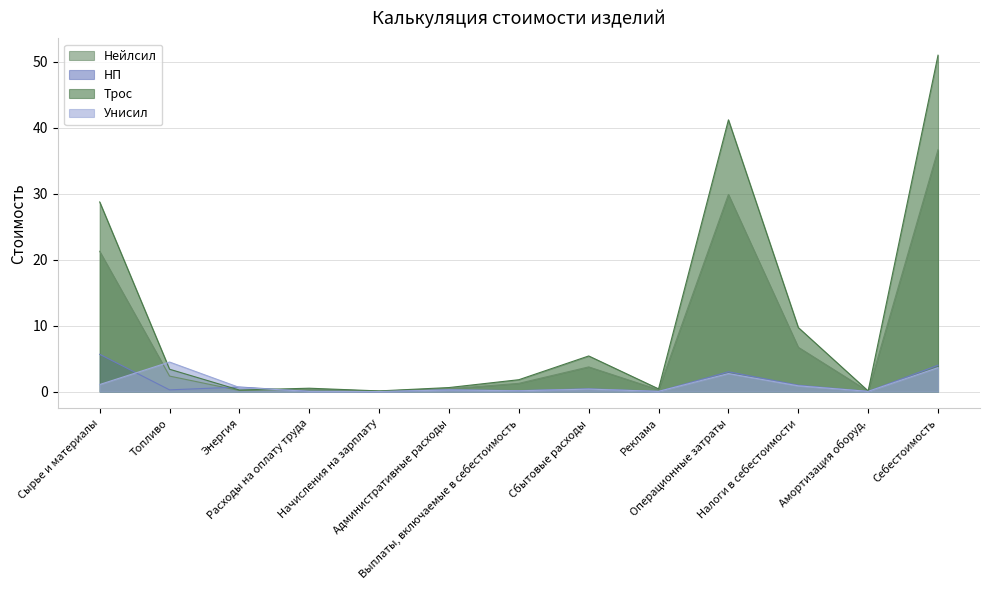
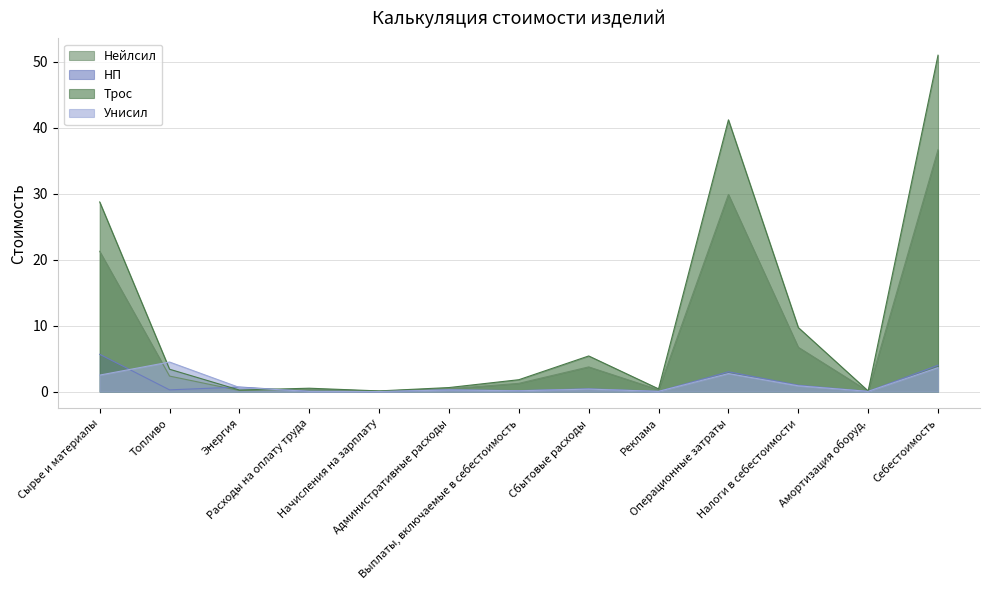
  {
    "НП": {
      "Сырье и материалы": 6,
      "Топливо": 0
    },
    "Унисил": {
-     "Сырье и материалы": 1,
+     "Сырье и материалы": 3,
      "Топливо": 4
    }
  }
